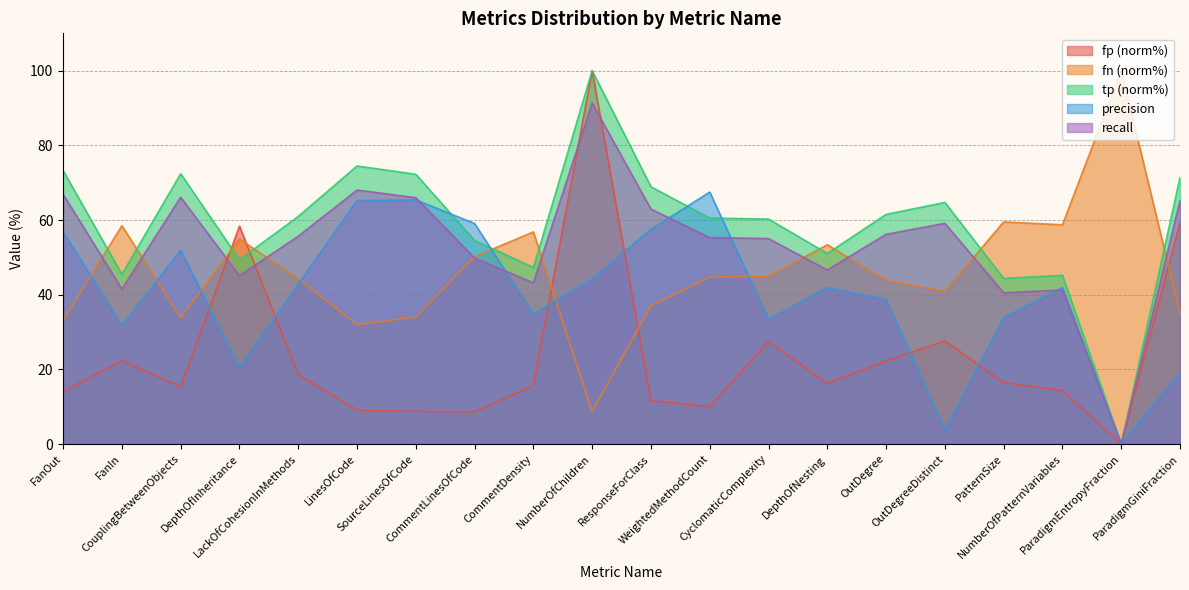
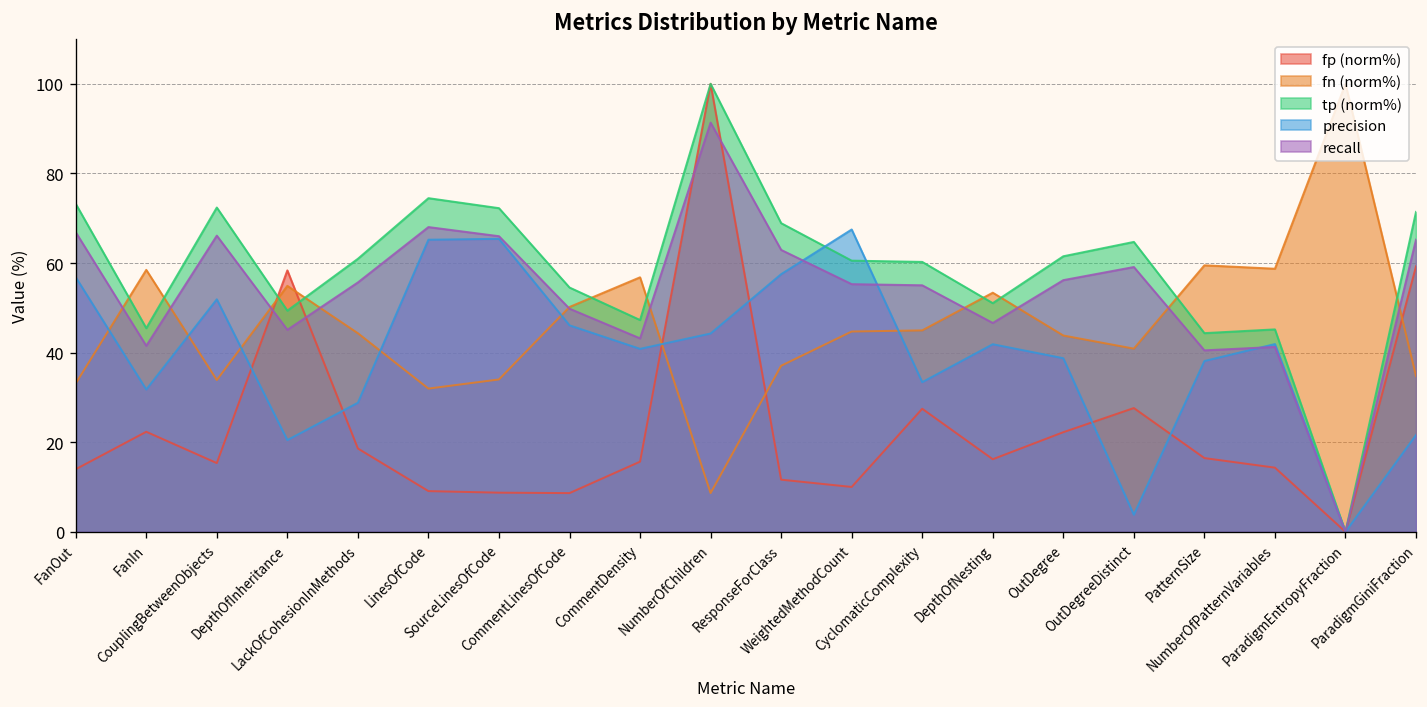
  {
    "tp (norm%)": {
      "FanOut": 73,
      "FanIn": 45,
      "CouplingBetweenObjects": 72,
      "DepthOfInheritance": 49,
      "LackOfCohesionInMethods": 61,
      "LinesOfCode": 74,
      "SourceLinesOfCode": 72,
      "CommentLinesOfCode": 55,
      "CommentDensity": 47,
      "ResponseForClass": 69,
      "WeightedMethodCount": 61,
      "CyclomaticComplexity": 60,
      "DepthOfNesting": 51,
      "OutDegree": 62,
      "OutDegreeDistinct": 65,
      "PatternSize": 44,
      "NumberOfPatternVariables": 45,
      "ParadigmGiniFraction": 71
    },
    "precision": {
      "FanOut": 57,
      "FanIn": 32,
      "CouplingBetweenObjects": 52,
      "DepthOfInheritance": 20,
-     "LackOfCohesionInMethods": 43,
+     "LackOfCohesionInMethods": 29,
      "LinesOfCode": 65,
-     "CommentLinesOfCode": 59,
-     "CommentDensity": 35,
+     "CommentLinesOfCode": 46,
+     "CommentDensity": 41,
      "NumberOfChildren": 44,
      "ResponseForClass": 58,
      "WeightedMethodCount": 67,
      "CyclomaticComplexity": 33,
      "DepthOfNesting": 42,
      "OutDegree": 39,
      "OutDegreeDistinct": 4,
-     "PatternSize": 34,
-     "ParadigmGiniFraction": 19
+     "PatternSize": 38,
+     "ParadigmGiniFraction": 22
    },
    "recall": {
      "FanOut": 67,
      "FanIn": 42,
      "CouplingBetweenObjects": 66,
      "DepthOfInheritance": 45,
      "LackOfCohesionInMethods": 56,
      "LinesOfCode": 68,
      "CommentDensity": 43,
      "NumberOfChildren": 91,
      "ResponseForClass": 63,
      "WeightedMethodCount": 55,
      "CyclomaticComplexity": 55,
      "DepthOfNesting": 47,
      "OutDegree": 56,
      "OutDegreeDistinct": 59,
      "PatternSize": 41,
      "ParadigmGiniFraction": 65
    }
  }
